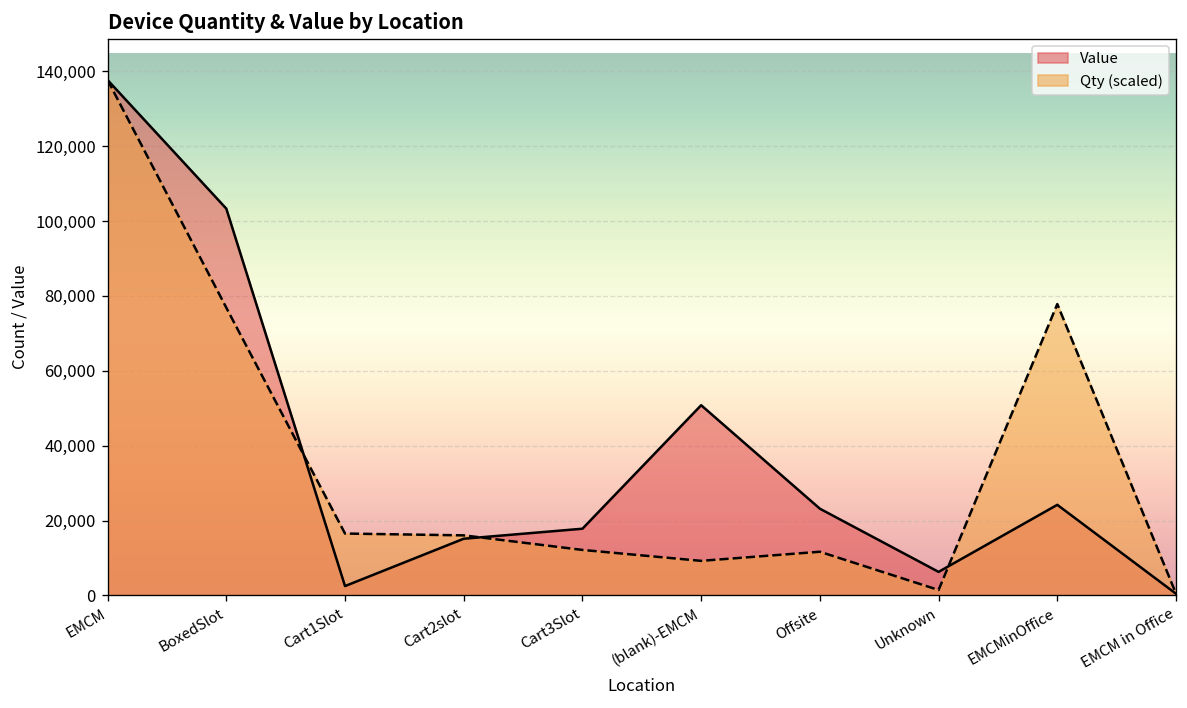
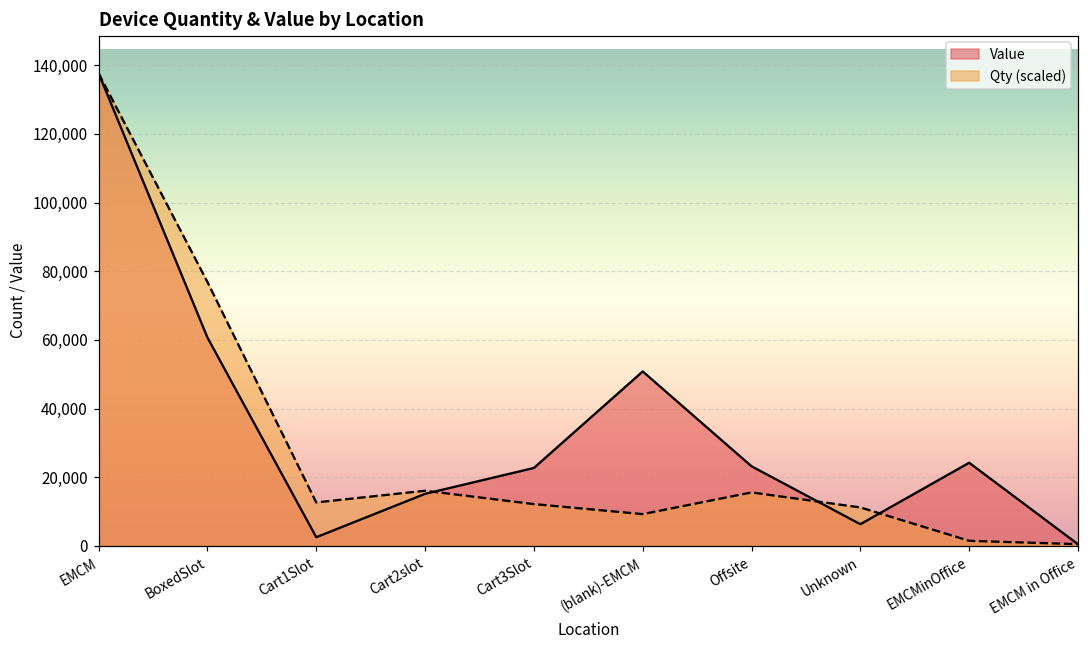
  {
    "Value": {
-     "BoxedSlot": "103,000",
+     "BoxedSlot": "61,000",
      "Cart1Slot": "3,000",
      "Cart2slot": "15,000",
-     "Cart3Slot": "18,000",
+     "Cart3Slot": "23,000",
      "(blank)-EMCM": "51,000",
      "Offsite": "23,000",
      "Unknown": "6,000",
      "EMCMinOffice": "24,000"
    },
    "Qty (scaled)": {
      "BoxedSlot": "77,000",
-     "Cart1Slot": "17,000",
+     "Cart1Slot": "13,000",
      "Cart2slot": "16,000",
      "Cart3Slot": "12,000",
      "(blank)-EMCM": "9,000",
-     "Offsite": "12,000",
-     "Unknown": "1,000",
-     "EMCMinOffice": "78,000"
+     "Offsite": "16,000",
+     "Unknown": "11,000",
+     "EMCMinOffice": "1,000"
    }
  }
